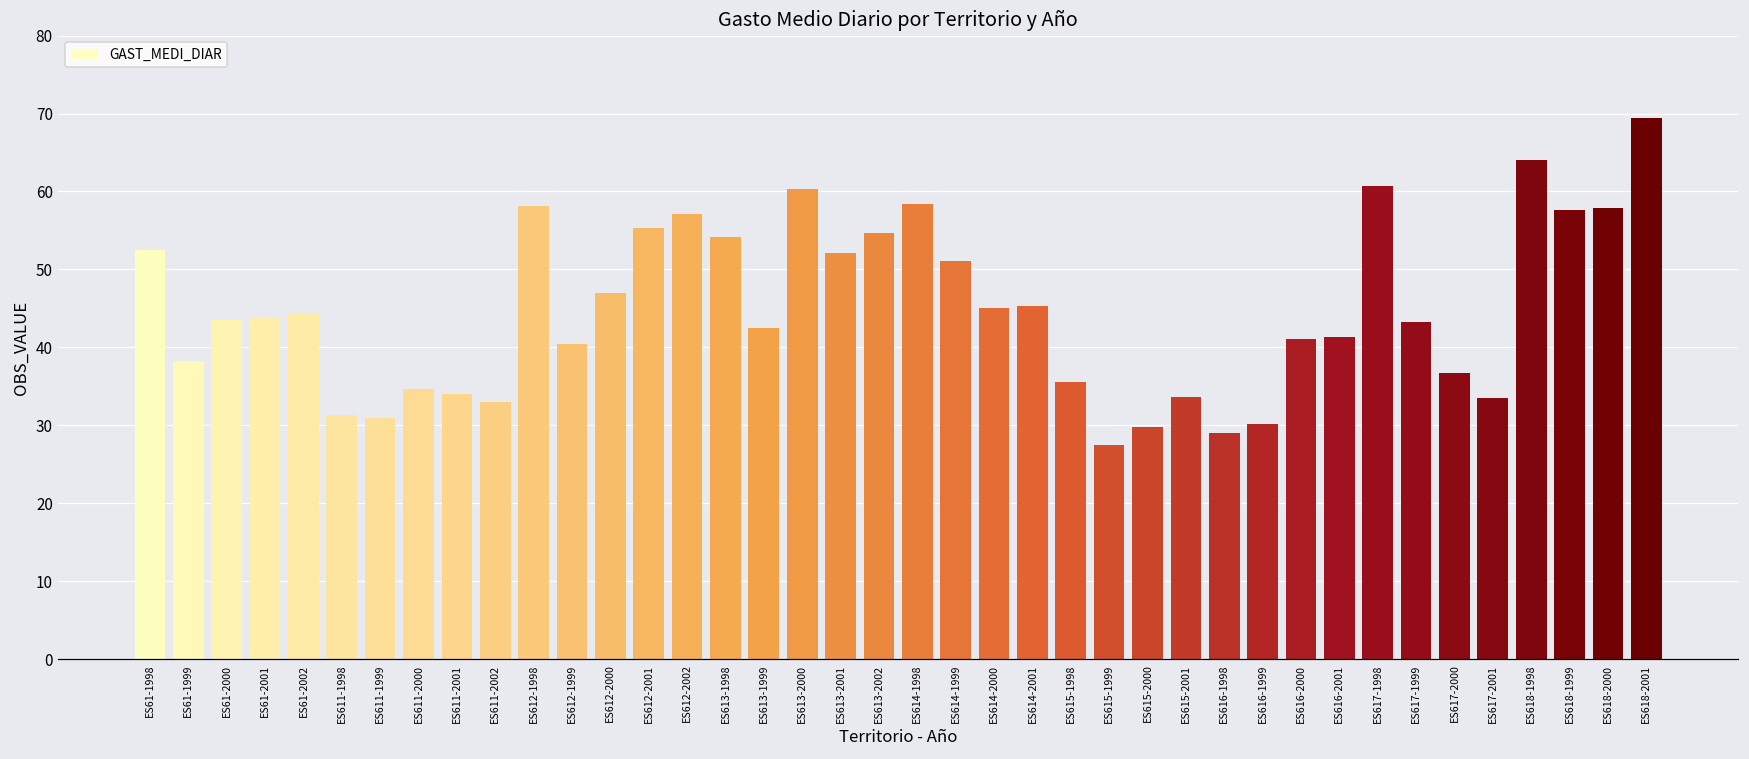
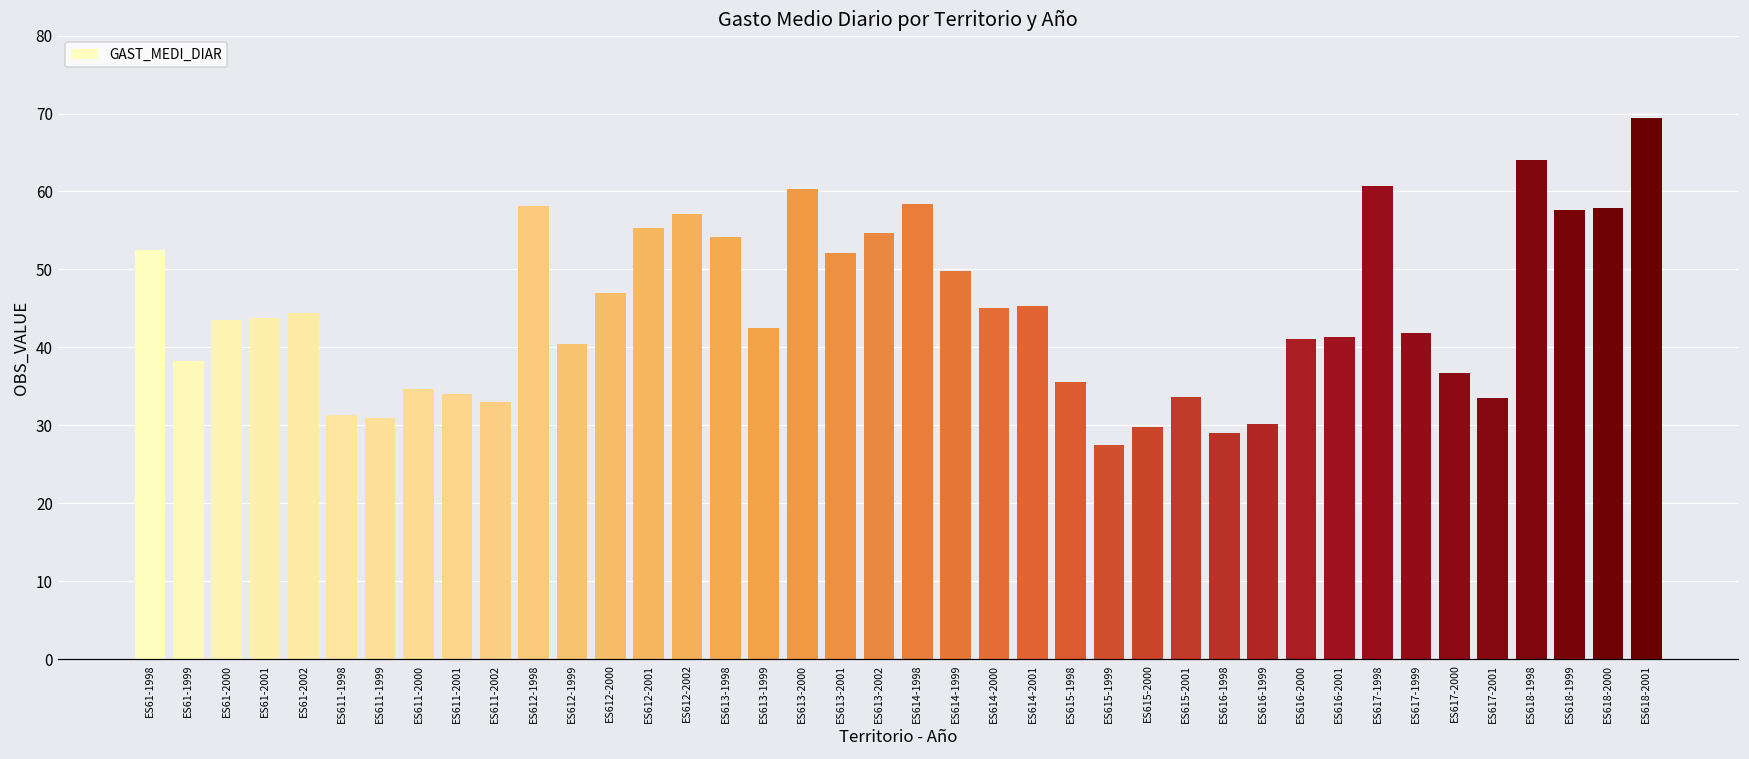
  {
    "ES61-1998": 53,
    "ES61-1999": 38,
    "ES61-2000": 44,
    "ES61-2001": 44,
    "ES61-2002": 44,
    "ES611-1998": 31,
    "ES611-1999": 31,
    "ES611-2000": 35,
    "ES611-2001": 34,
    "ES611-2002": 33,
    "ES612-1998": 58,
    "ES612-1999": 40,
    "ES612-2000": 47,
    "ES612-2001": 55,
    "ES612-2002": 57,
    "ES613-1998": 54,
    "ES613-1999": 43,
    "ES613-2000": 60,
    "ES613-2001": 52,
    "ES613-2002": 55,
    "ES614-1998": 58,
-   "ES614-1999": 51,
+   "ES614-1999": 50,
    "ES614-2000": 45,
    "ES614-2001": 45,
    "ES615-1998": 36,
    "ES615-1999": 27,
    "ES615-2000": 30,
    "ES615-2001": 34,
    "ES616-1998": 29,
    "ES616-1999": 30,
    "ES616-2000": 41,
    "ES616-2001": 41,
    "ES617-1998": 61,
-   "ES617-1999": 43,
+   "ES617-1999": 42,
    "ES617-2000": 37,
    "ES617-2001": 33,
    "ES618-1998": 64,
    "ES618-1999": 58,
    "ES618-2000": 58,
    "ES618-2001": 69
  }
